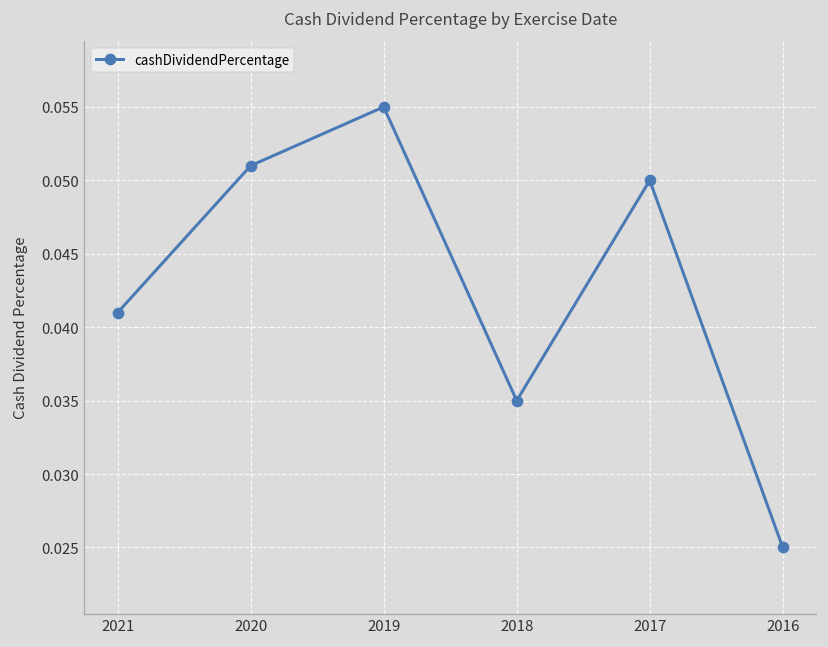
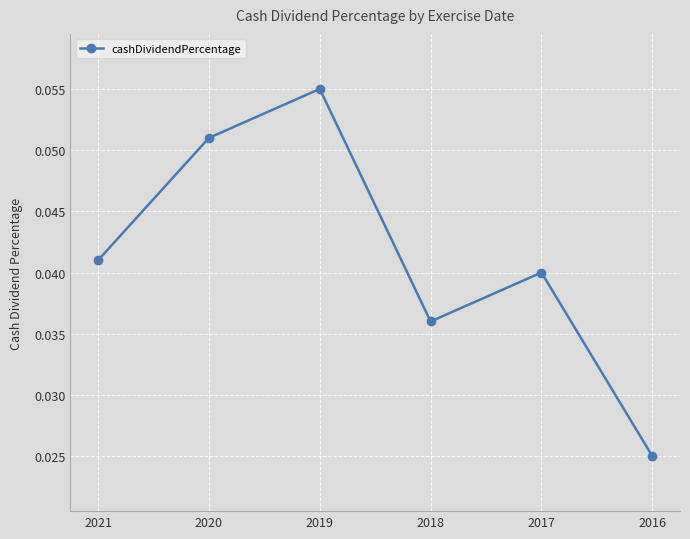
  {
    "2021": 0.041,
    "2020": 0.051,
    "2019": 0.055,
-   "2018": 0.035,
-   "2017": 0.05,
+   "2018": 0.036,
+   "2017": 0.04,
    "2016": 0.025
  }
